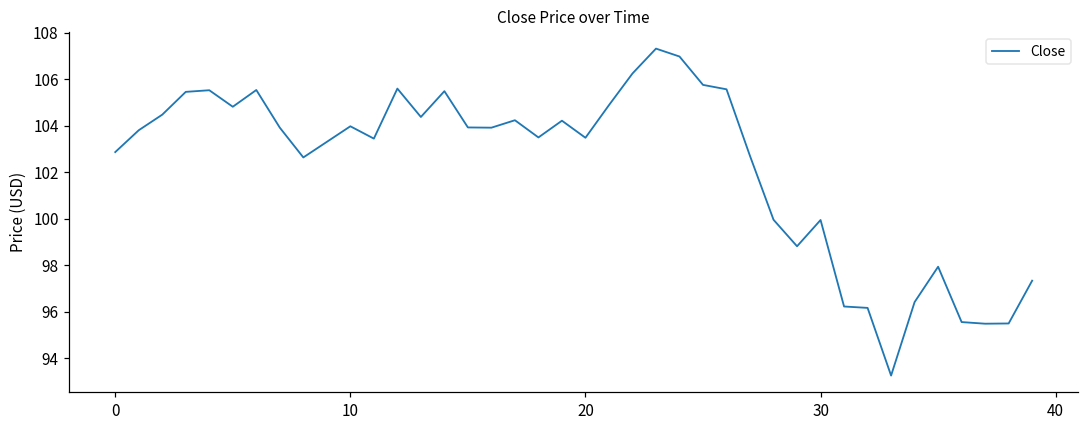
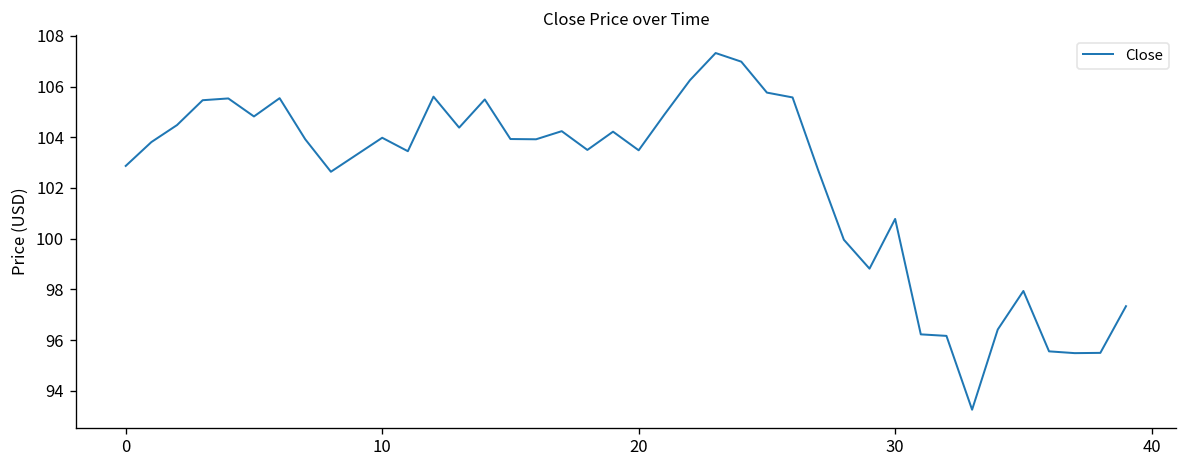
  {
    "0": 102.9,
    "10": 104.0,
    "20": 103.5,
-   "30": 99.9
+   "30": 100.8
  }
